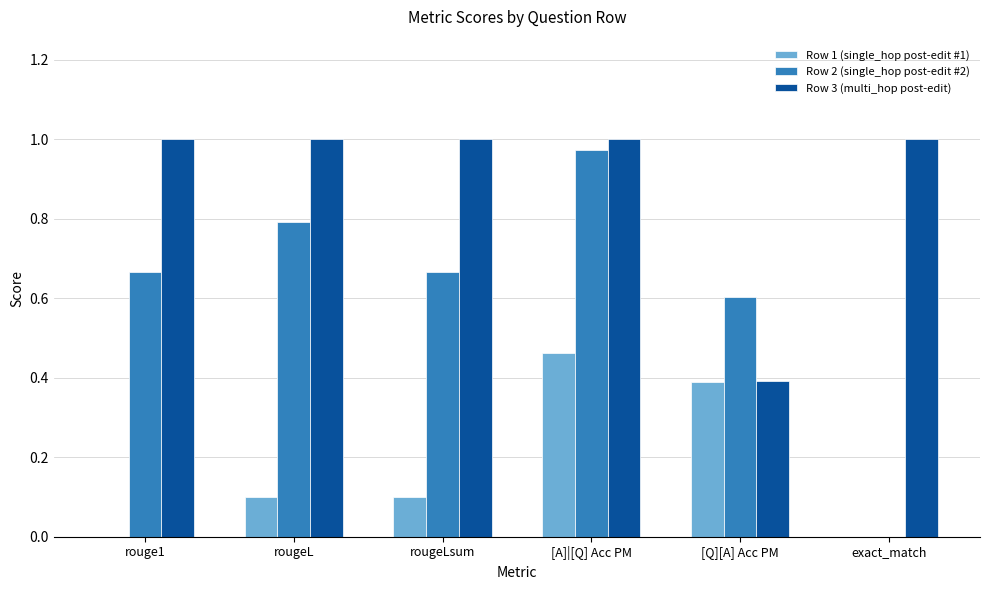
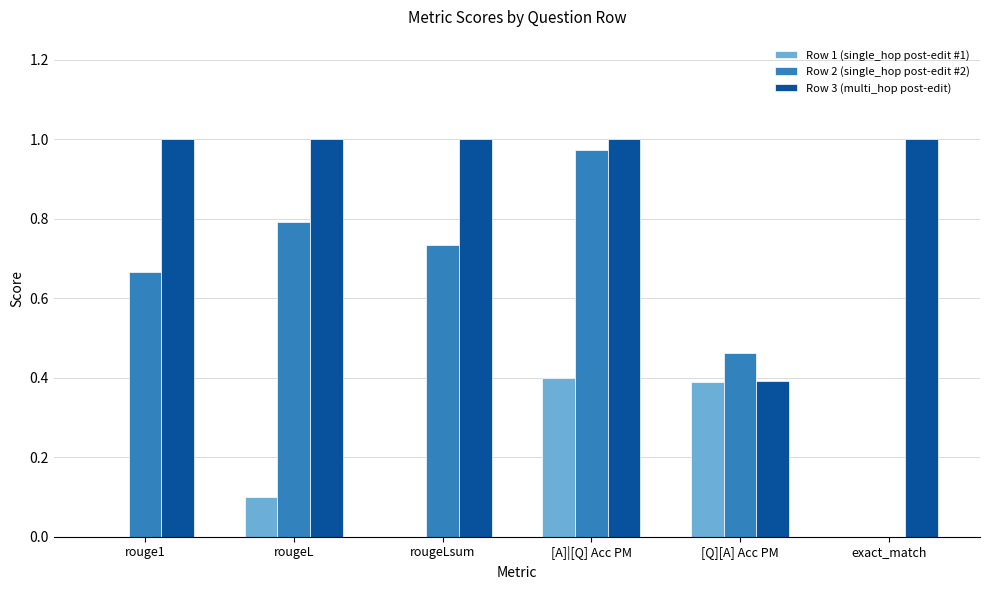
  {
    "Row 1 (single_hop post-edit #1)": {
      "rouge1": 0.00,
      "rougeL": 0.10,
-     "rougeLsum": 0.1,
-     "[A]|[Q] Acc PM": 0.46,
+     "rougeLsum": 0.0,
+     "[A]|[Q] Acc PM": 0.40,
      "[Q][A] Acc PM": 0.39,
      "exact_match": 0.00
    },
    "Row 2 (single_hop post-edit #2)": {
      "rouge1": 0.67,
      "rougeL": 0.79,
-     "rougeLsum": 0.67,
+     "rougeLsum": 0.73,
      "[A]|[Q] Acc PM": 0.97,
-     "[Q][A] Acc PM": 0.60,
+     "[Q][A] Acc PM": 0.46,
      "exact_match": 0.00
    },
    "Row 3 (multi_hop post-edit)": {
      "rouge1": 1.00,
      "rougeL": 1.00,
      "rougeLsum": 1.00,
      "[A]|[Q] Acc PM": 1.00,
      "[Q][A] Acc PM": 0.39,
      "exact_match": 1.00
    }
  }
